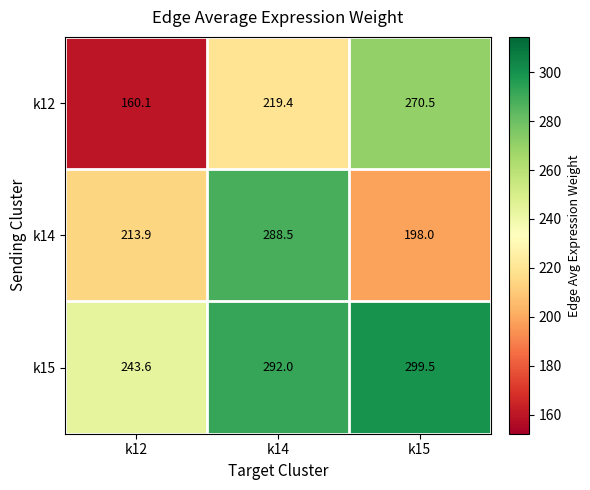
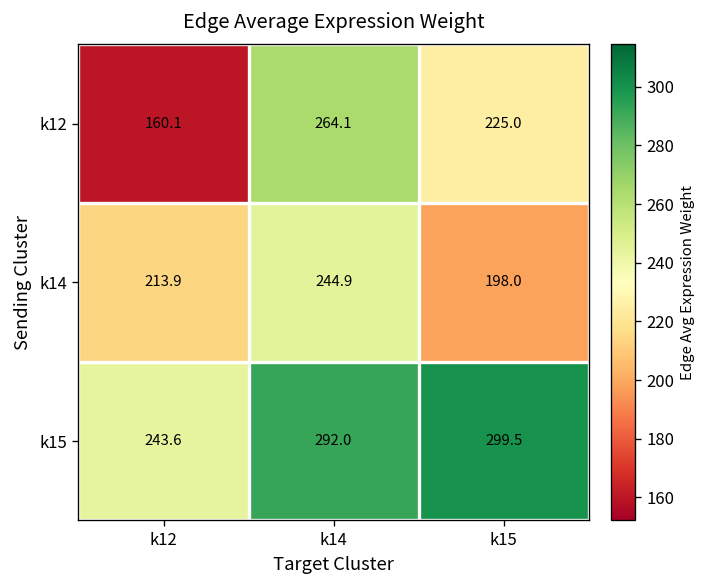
  {
    "k12": {
      "k12": 160.1,
-     "k14": 219.4,
-     "k15": 270.5
+     "k14": 264.1,
+     "k15": 225.0
    },
    "k14": {
      "k12": 213.9,
-     "k14": 288.5,
+     "k14": 244.9,
      "k15": 198.0
    },
    "k15": {
      "k12": 243.6,
      "k14": 292.0,
      "k15": 299.5
    }
  }
